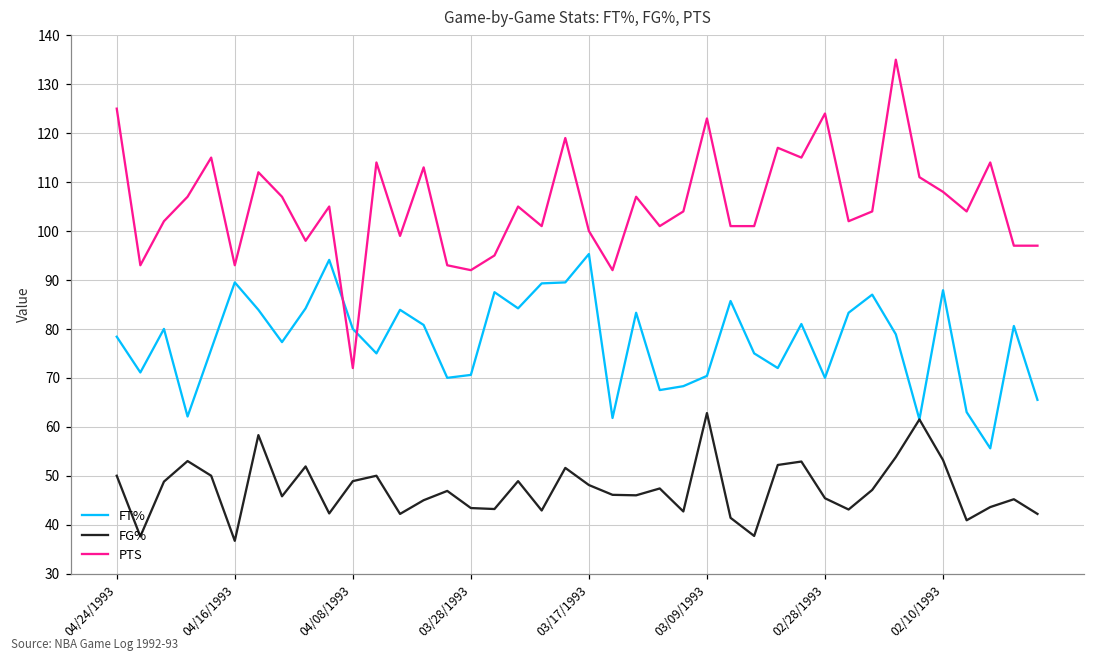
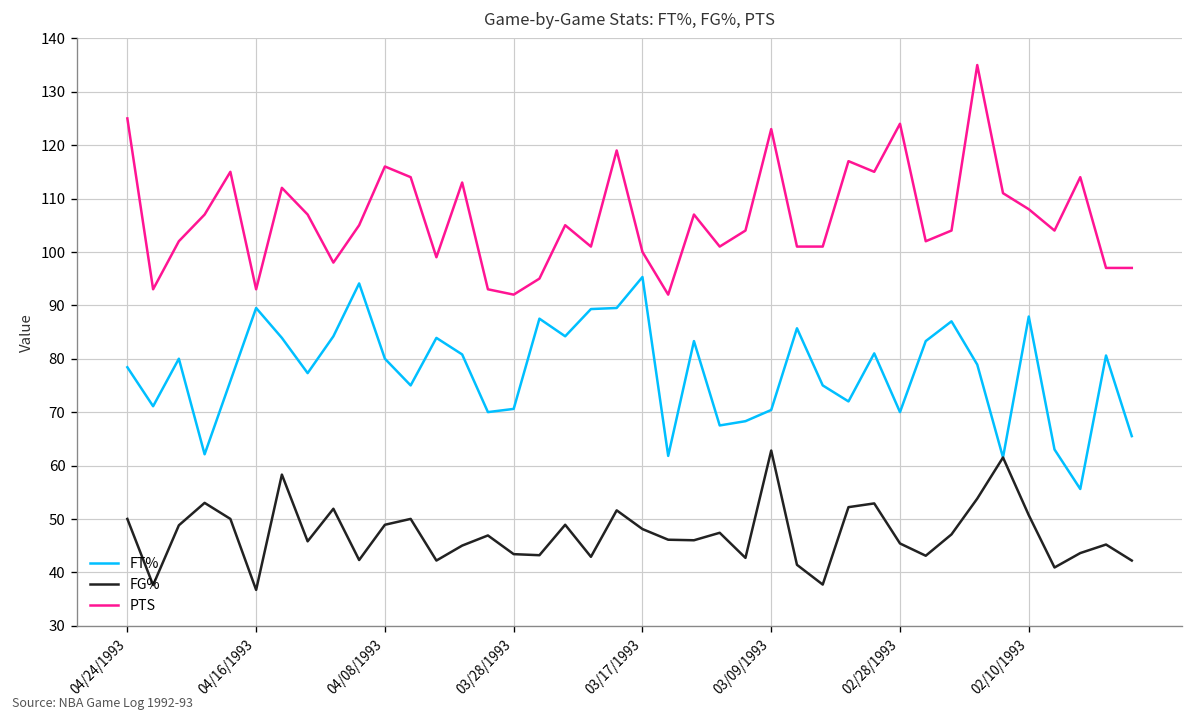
  {
    "FT%": {
      "04/24/1993": 78,
      "04/16/1993": 90,
      "04/08/1993": 80,
      "03/28/1993": 71,
      "03/17/1993": 95,
      "03/09/1993": 70,
      "02/28/1993": 70,
      "02/10/1993": 88
    },
    "FG%": {
      "04/24/1993": 50,
      "04/16/1993": 37,
      "04/08/1993": 49,
      "03/28/1993": 43,
      "03/17/1993": 48,
      "03/09/1993": 63,
      "02/28/1993": 45,
-     "02/10/1993": 53
+     "02/10/1993": 51
    },
    "PTS": {
      "04/24/1993": 125,
      "04/16/1993": 93,
-     "04/08/1993": 72,
+     "04/08/1993": 116,
      "03/28/1993": 92,
      "03/17/1993": 100,
      "03/09/1993": 123,
      "02/28/1993": 124,
      "02/10/1993": 108
    }
  }
